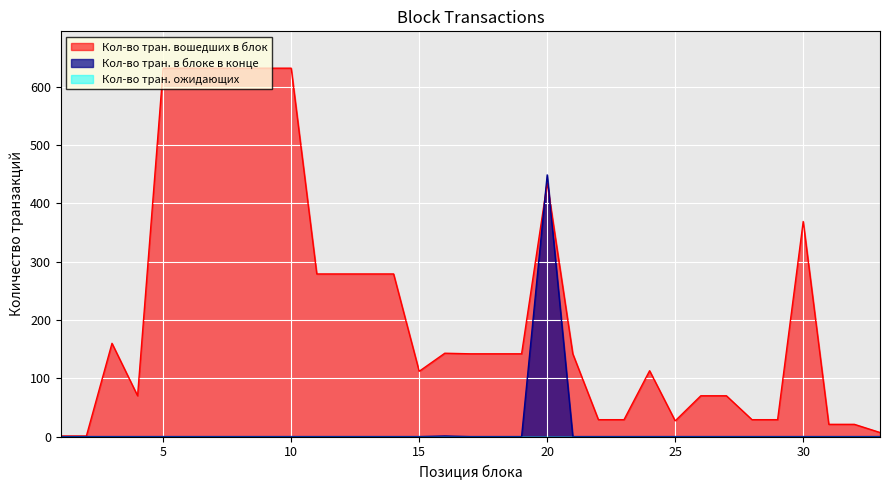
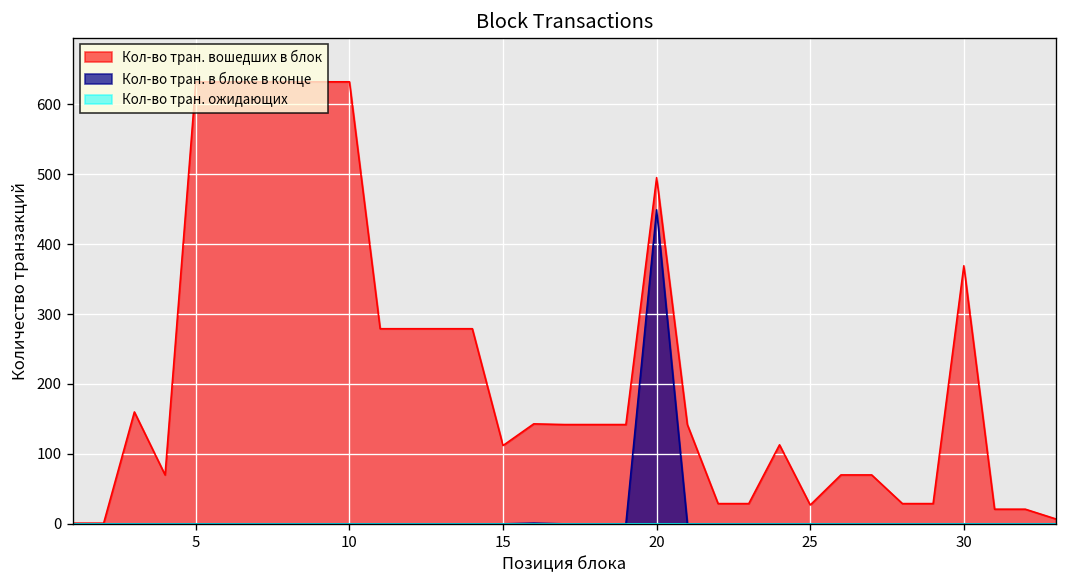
  {
    "Кол-во тран. вошедших в блок": {
      "10": 630,
      "15": 110,
-     "20": 440,
+     "20": 500,
      "25": 30,
      "30": 370
    },
    "Кол-во тран. в блоке в конце": {
      "20": 450
    },
    "Кол-во тран. ожидающих": {
      "20": 0
    }
  }
